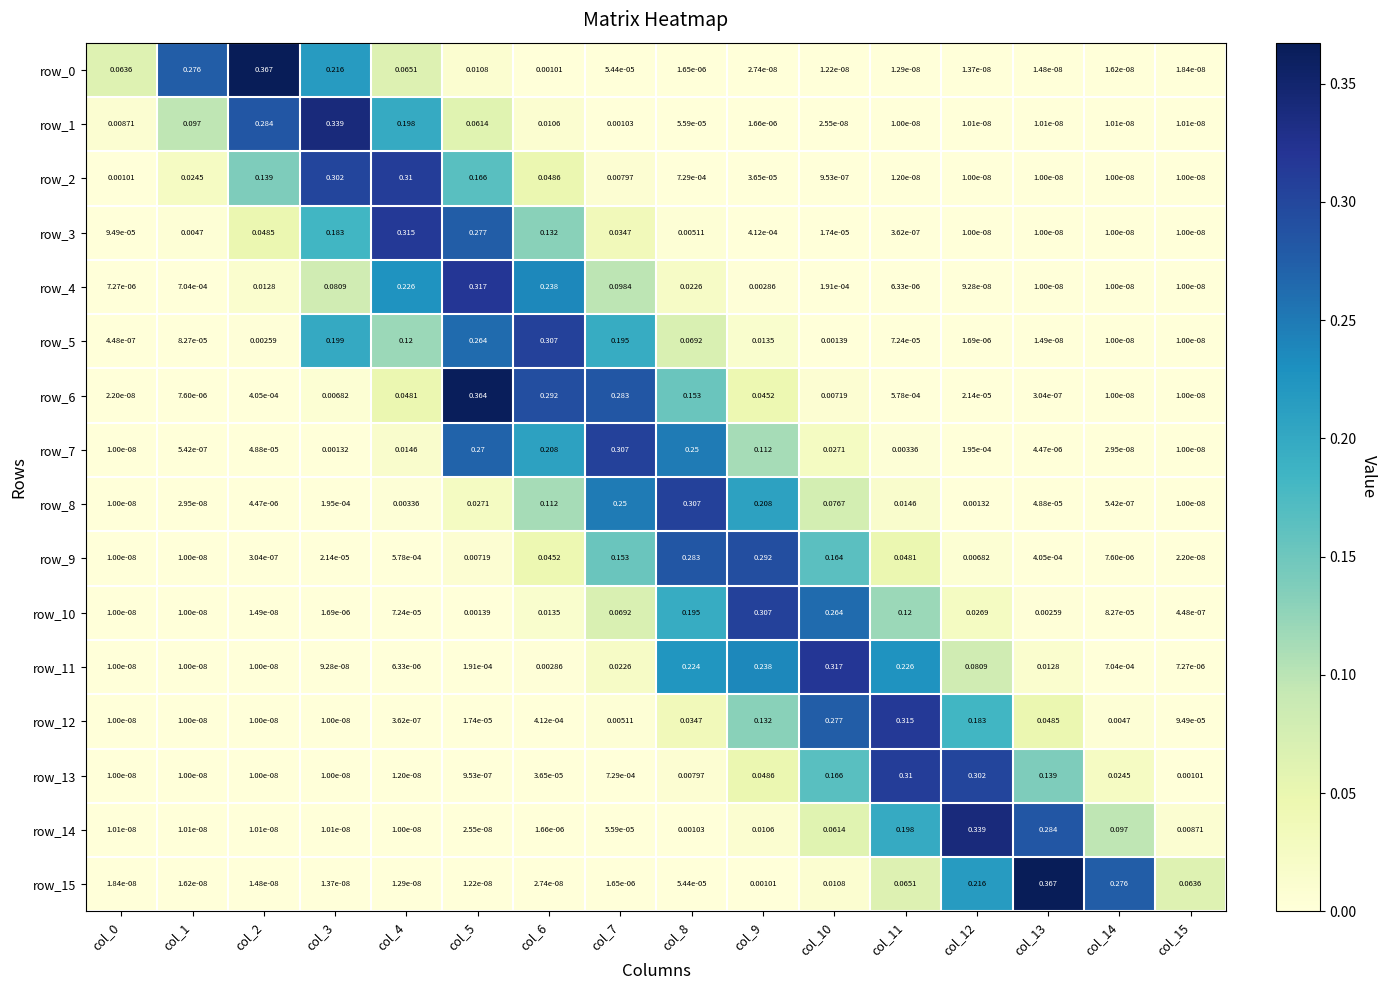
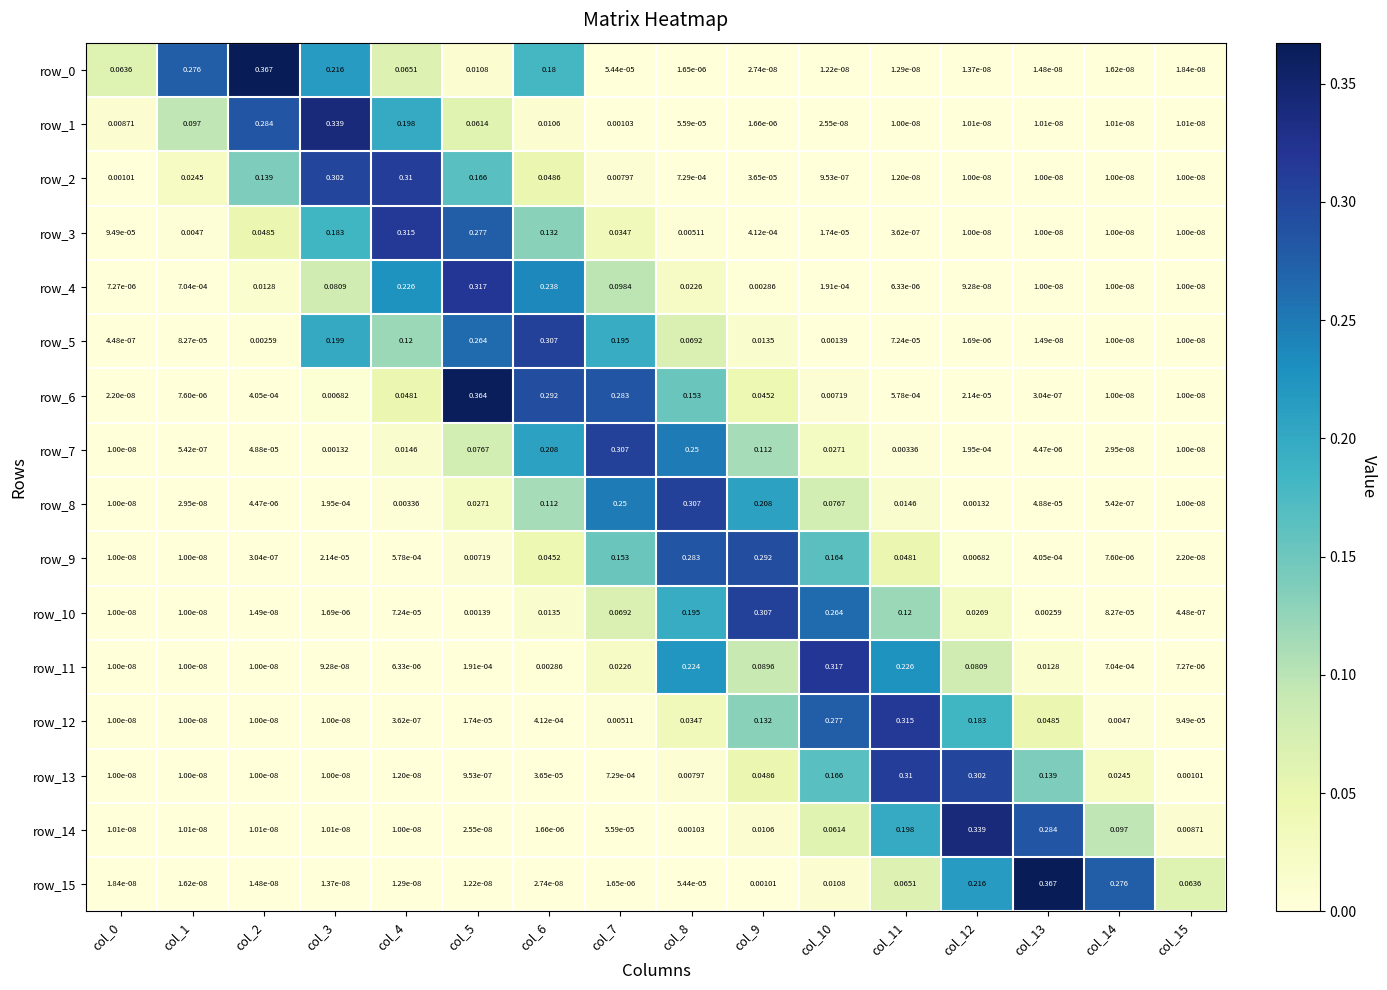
  {
    "row_0": {
      "col_0": "0.0636",
      "col_1": "0.276",
      "col_2": "0.367",
      "col_3": "0.216",
      "col_4": "0.0651",
      "col_5": "0.0108",
-     "col_6": "0.00101",
+     "col_6": "0.18",
      "col_7": "5.44e-05",
      "col_8": "1.65e-06",
      "col_9": "2.74e-08",
      "col_10": "1.22e-08",
      "col_11": "1.29e-08",
      "col_12": "1.37e-08",
      "col_13": "1.48e-08",
      "col_14": "1.62e-08",
      "col_15": "1.84e-08"
    },
    "row_7": {
      "col_0": "1.00e-08",
      "col_1": "5.42e-07",
      "col_2": "4.88e-05",
      "col_3": "0.00132",
      "col_4": "0.0146",
-     "col_5": "0.27",
+     "col_5": "0.0767",
      "col_6": "0.208",
      "col_7": "0.307",
      "col_8": "0.25",
      "col_9": "0.112",
      "col_10": "0.0271",
      "col_11": "0.00336",
      "col_12": "1.95e-04",
      "col_13": "4.47e-06",
      "col_14": "2.95e-08",
      "col_15": "1.00e-08"
    },
    "row_11": {
      "col_0": "1.00e-08",
      "col_1": "1.00e-08",
      "col_2": "1.00e-08",
      "col_3": "9.28e-08",
      "col_4": "6.33e-06",
      "col_5": "1.91e-04",
      "col_6": "0.00286",
      "col_7": "0.0226",
      "col_8": "0.224",
-     "col_9": "0.238",
+     "col_9": "0.0896",
      "col_10": "0.317",
      "col_11": "0.226",
      "col_12": "0.0809",
      "col_13": "0.0128",
      "col_14": "7.04e-04",
      "col_15": "7.27e-06"
    }
  }
